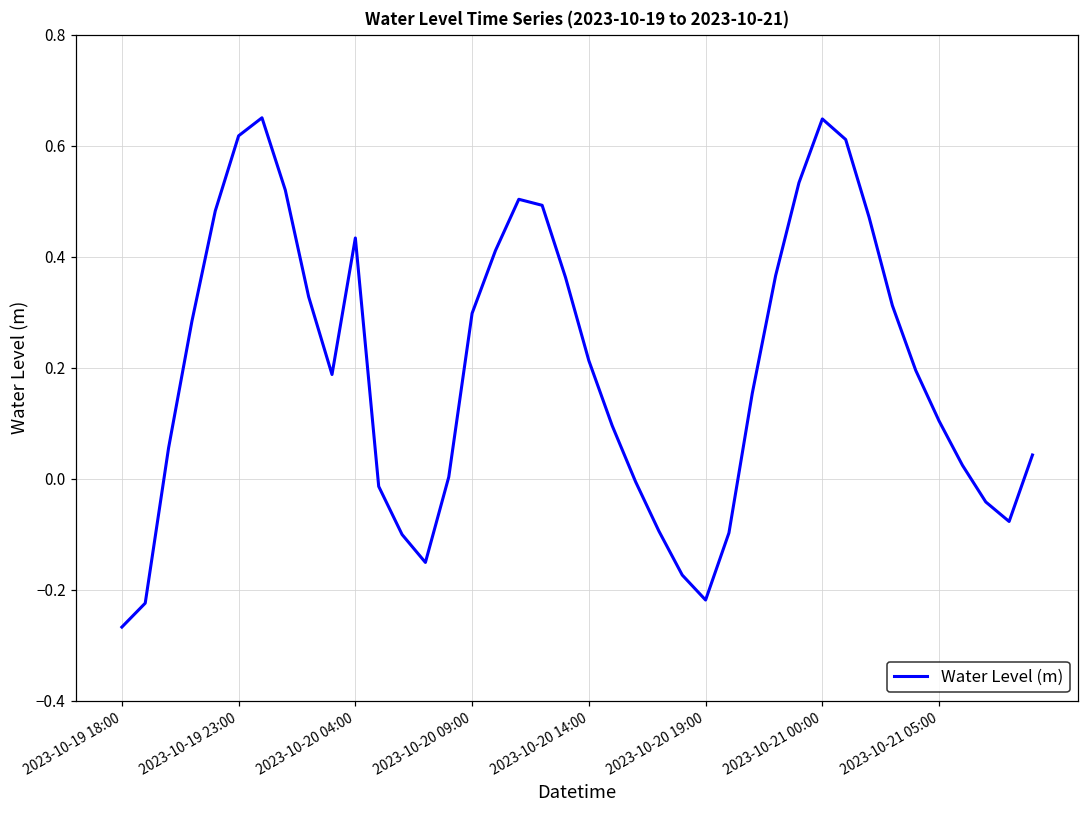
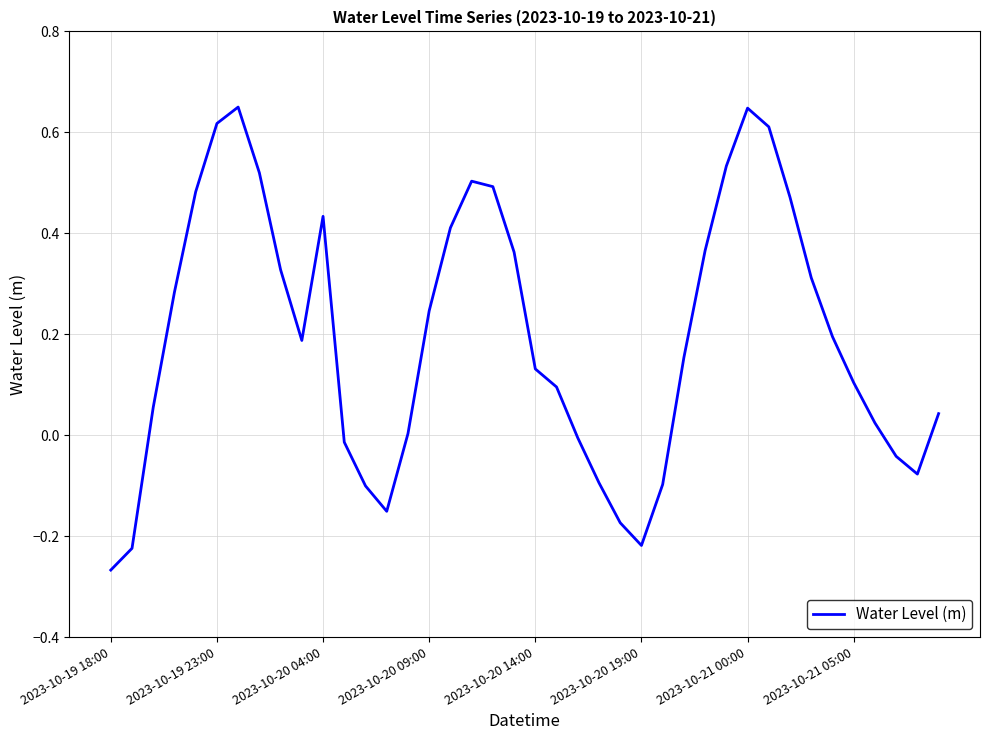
  {
    "2023-10-19 18:00": -0.27,
    "2023-10-19 23:00": 0.62,
    "2023-10-20 04:00": 0.43,
-   "2023-10-20 09:00": 0.30,
-   "2023-10-20 14:00": 0.21,
+   "2023-10-20 09:00": 0.25,
+   "2023-10-20 14:00": 0.13,
    "2023-10-20 19:00": -0.22,
    "2023-10-21 00:00": 0.65,
    "2023-10-21 05:00": 0.10
  }
